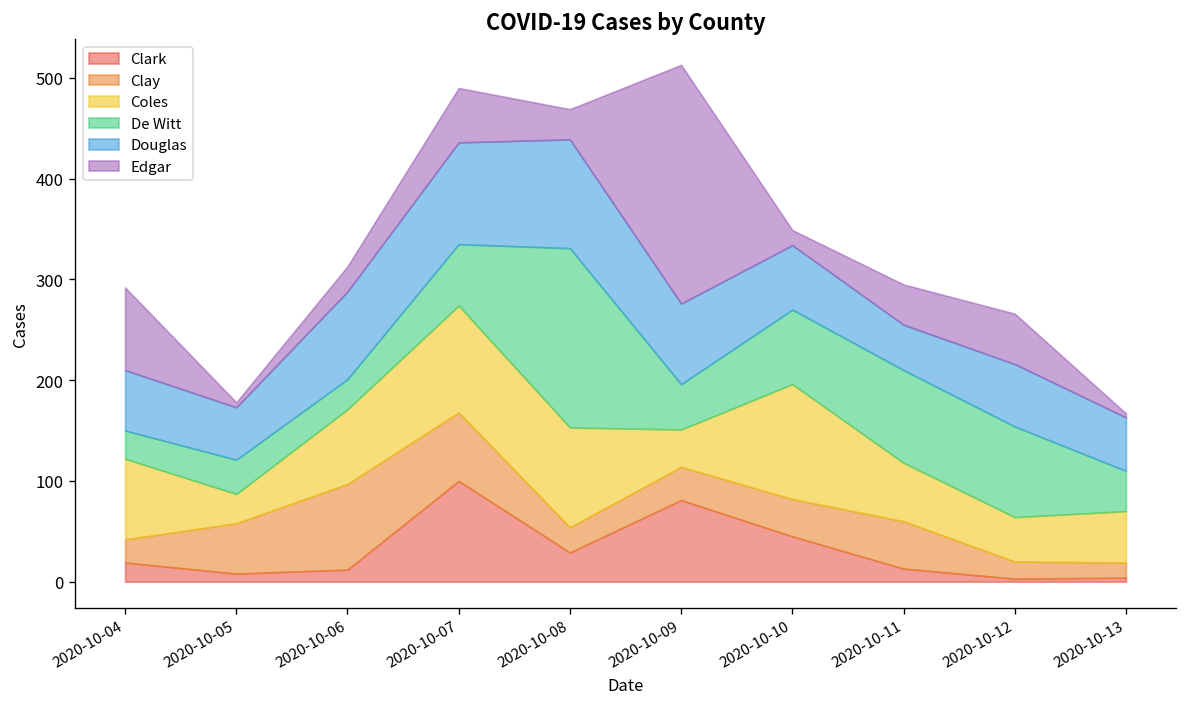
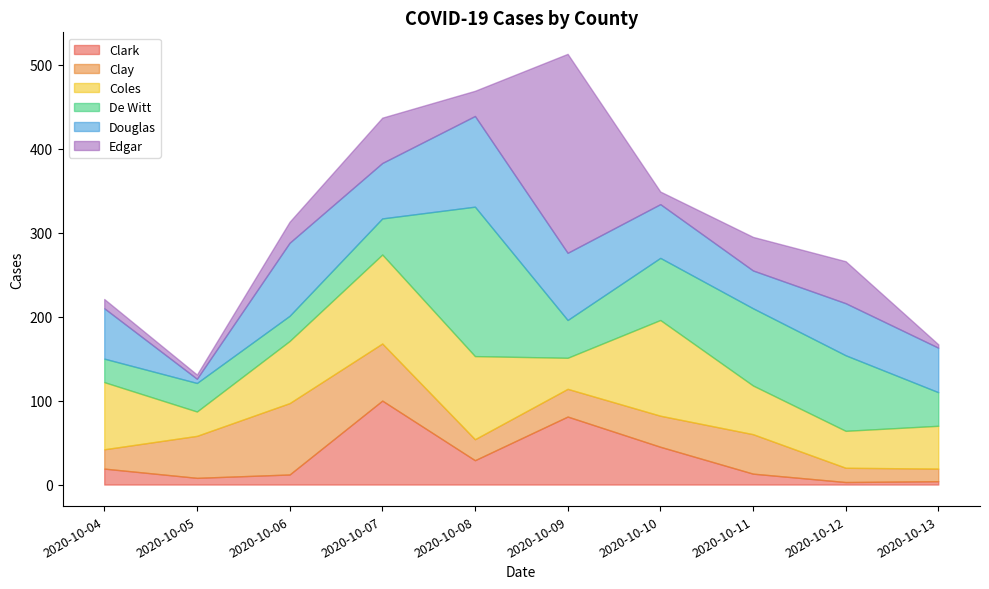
  {
    "Coles": {
      "2020-10-04": 80,
      "2020-10-05": 30,
      "2020-10-06": 70,
      "2020-10-07": 110,
      "2020-10-08": 100,
      "2020-10-09": 40,
      "2020-10-10": 110,
      "2020-10-11": 60,
      "2020-10-12": 40,
      "2020-10-13": 50
    },
    "De Witt": {
      "2020-10-04": 30,
      "2020-10-05": 30,
      "2020-10-06": 30,
-     "2020-10-07": 60,
+     "2020-10-07": 40,
      "2020-10-08": 180,
      "2020-10-09": 50,
      "2020-10-10": 70,
      "2020-10-11": 90,
      "2020-10-12": 90,
      "2020-10-13": 40
    },
    "Douglas": {
      "2020-10-04": 60,
-     "2020-10-05": 50,
+     "2020-10-05": 10,
      "2020-10-06": 90,
-     "2020-10-07": 100,
+     "2020-10-07": 70,
      "2020-10-08": 110,
      "2020-10-09": 80,
      "2020-10-10": 60,
      "2020-10-11": 50,
      "2020-10-12": 60,
      "2020-10-13": 50
    },
    "Edgar": {
-     "2020-10-04": 80,
+     "2020-10-04": 10,
      "2020-10-05": 10,
      "2020-10-06": 30,
      "2020-10-07": 50,
      "2020-10-08": 30,
      "2020-10-09": 240,
      "2020-10-10": 20,
      "2020-10-11": 40,
      "2020-10-12": 50,
      "2020-10-13": 0
    }
  }
